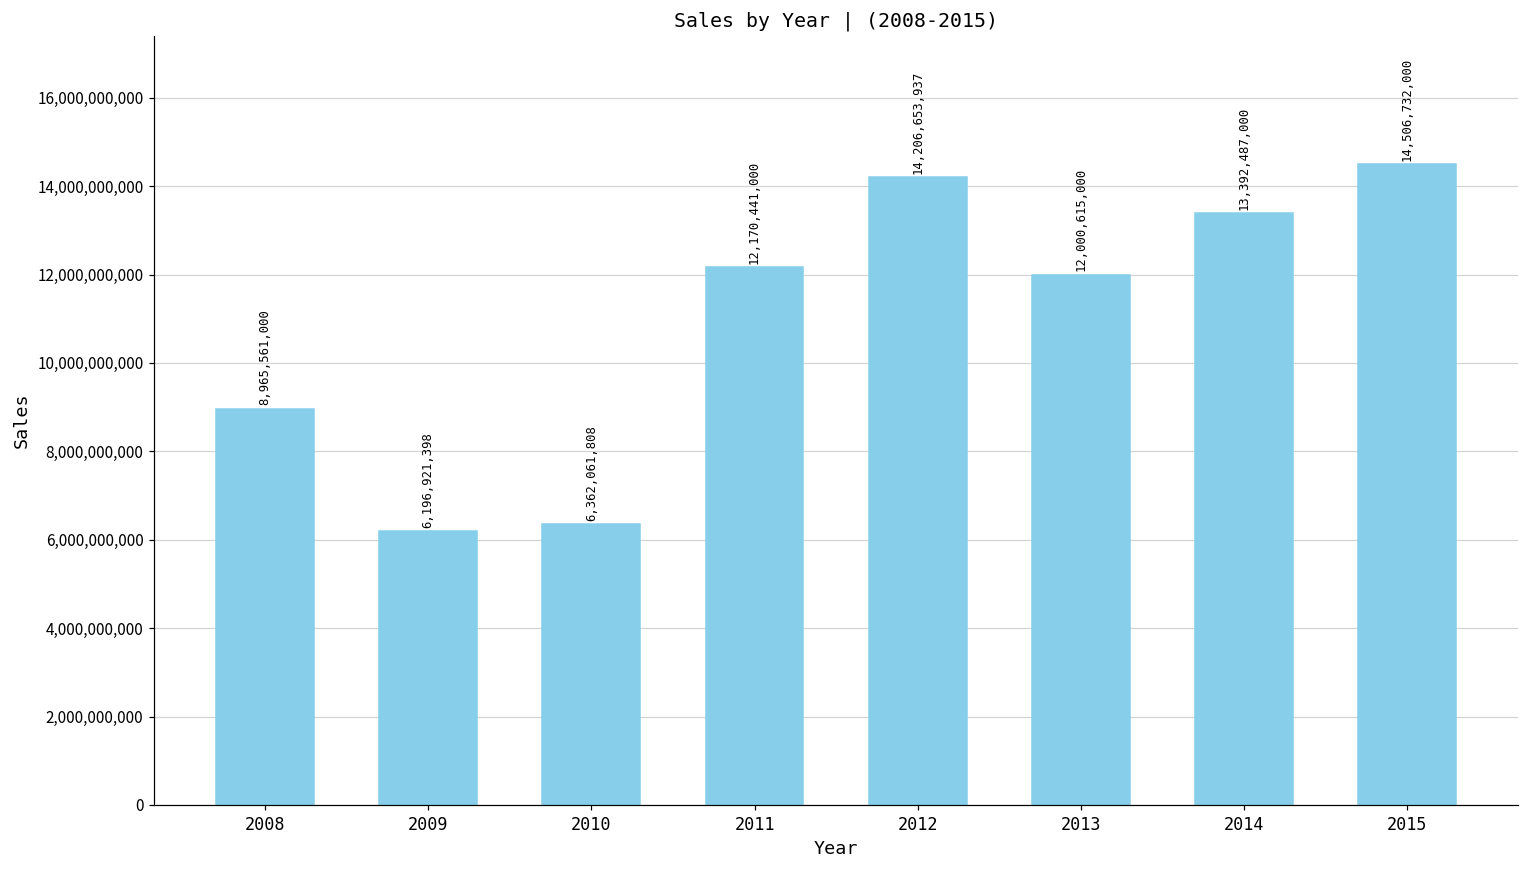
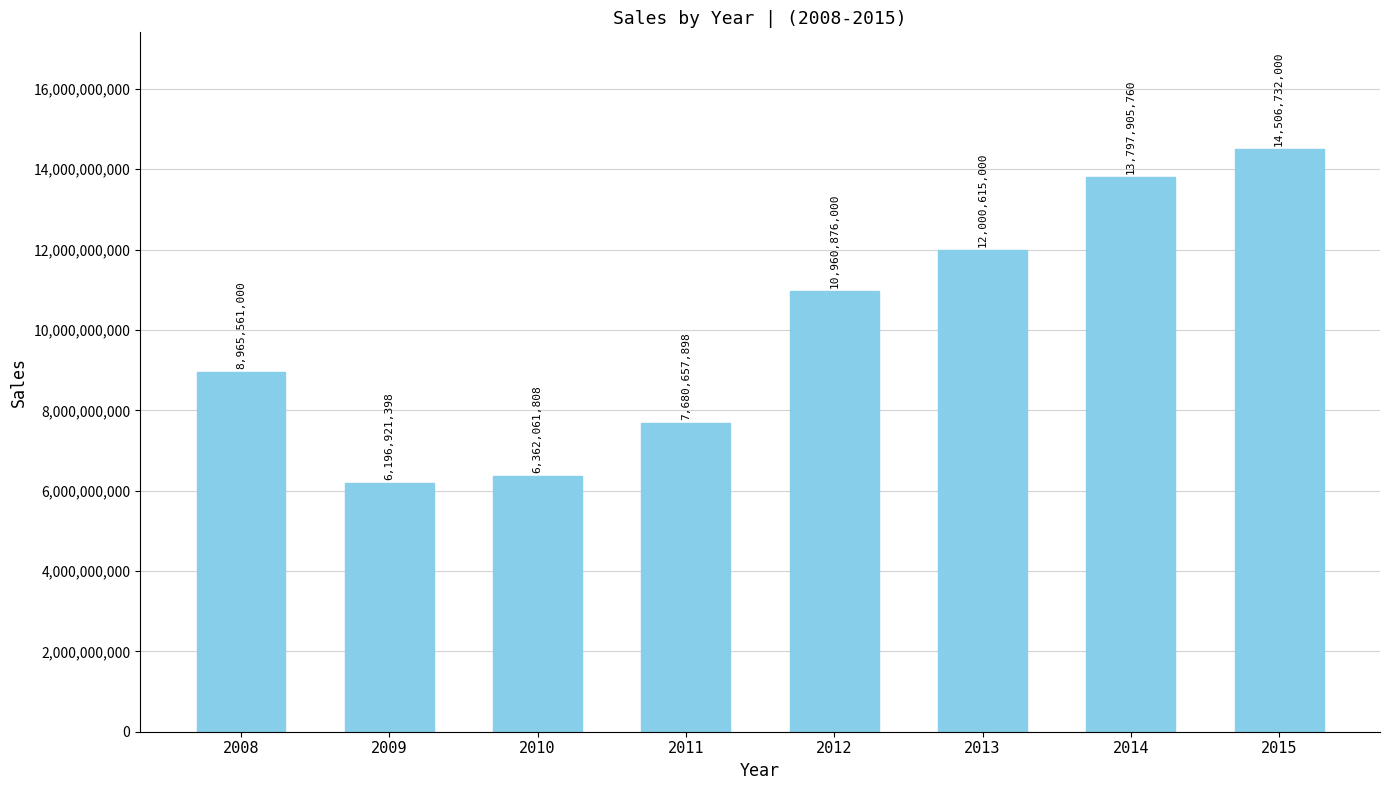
  {
    "2008": "8,965,561,000",
    "2009": "6,196,921,398",
    "2010": "6,362,061,808",
-   "2011": "12,170,441,000",
-   "2012": "14,206,653,937",
+   "2011": "7,680,657,898",
+   "2012": "10,960,876,000",
    "2013": "12,000,615,000",
-   "2014": "13,392,487,000",
+   "2014": "13,797,905,760",
    "2015": "14,506,732,000"
  }
